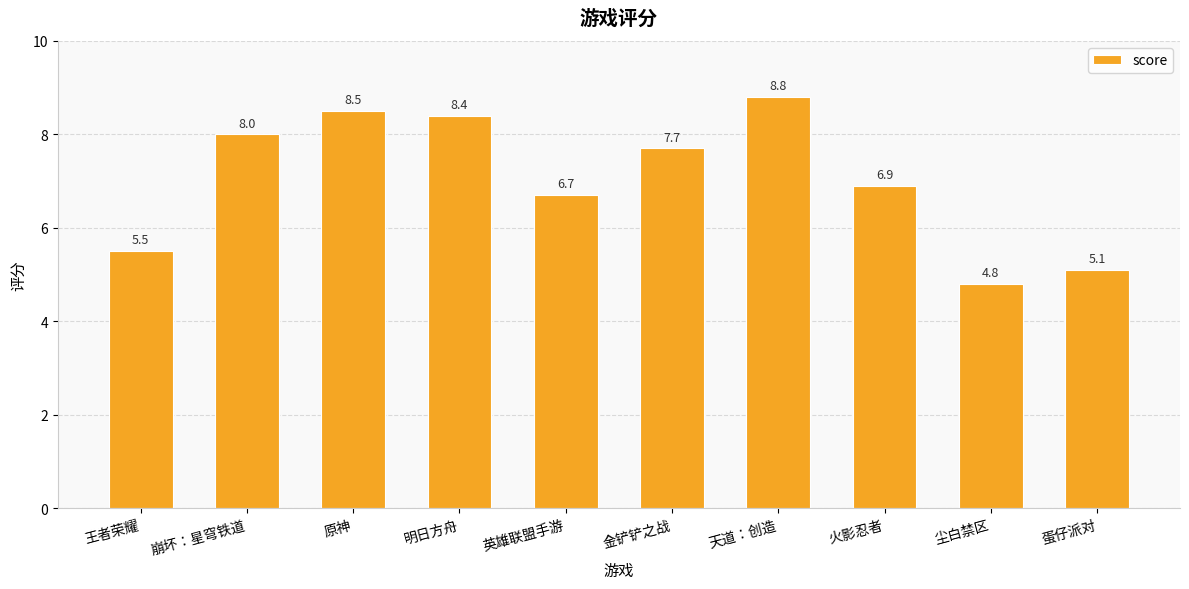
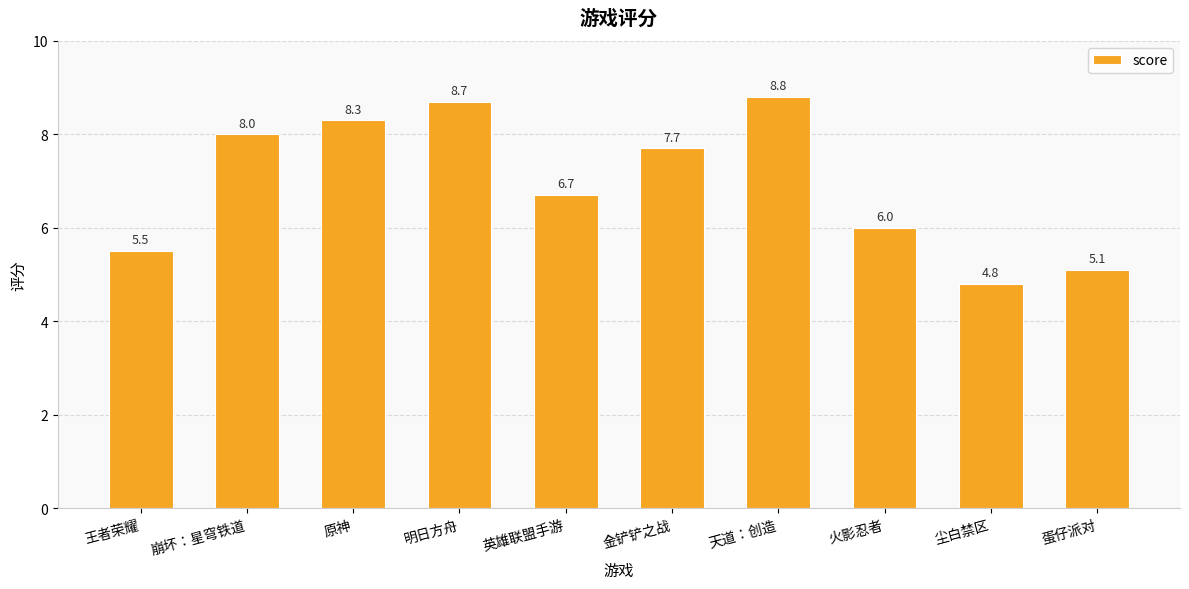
  {
    "王者荣耀": 5.5,
    "崩坏：星穹铁道": 8.0,
-   "原神": 8.5,
-   "明日方舟": 8.4,
+   "原神": 8.3,
+   "明日方舟": 8.7,
    "英雄联盟手游": 6.7,
    "金铲铲之战": 7.7,
    "天道：创造": 8.8,
-   "火影忍者": 6.9,
+   "火影忍者": 6.0,
    "尘白禁区": 4.8,
    "蛋仔派对": 5.1
  }
